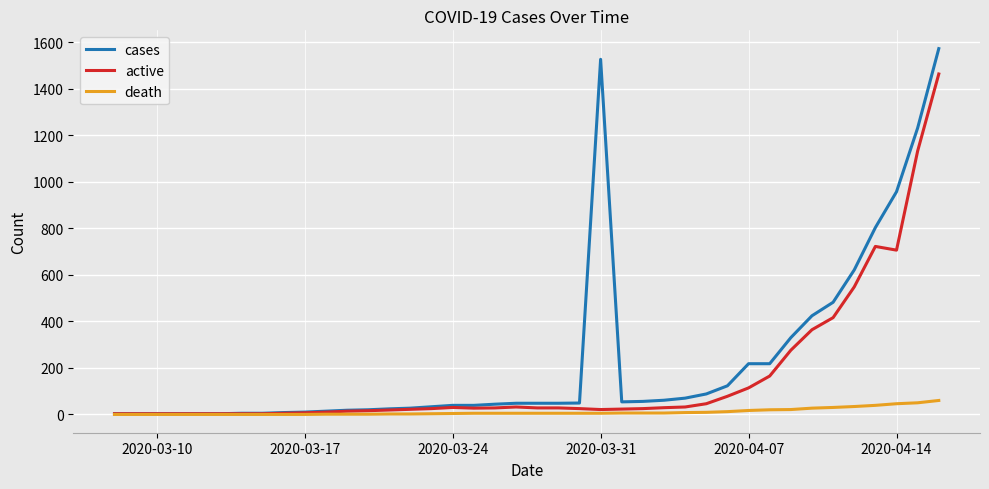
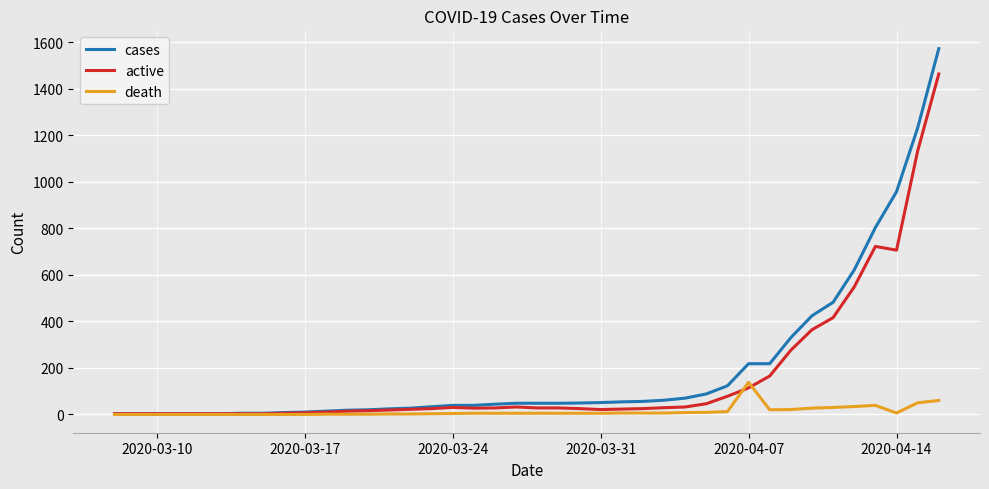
  {
    "cases": {
-     "2020-03-31": 1530,
+     "2020-03-31": 50,
      "2020-04-07": 220,
      "2020-04-14": 960
    },
    "active": {
      "2020-03-31": 20,
      "2020-04-07": 110,
      "2020-04-14": 710
    },
    "death": {
      "2020-03-24": 0,
      "2020-03-31": 10,
-     "2020-04-07": 20,
-     "2020-04-14": 50
+     "2020-04-07": 140,
+     "2020-04-14": 10
    }
  }
